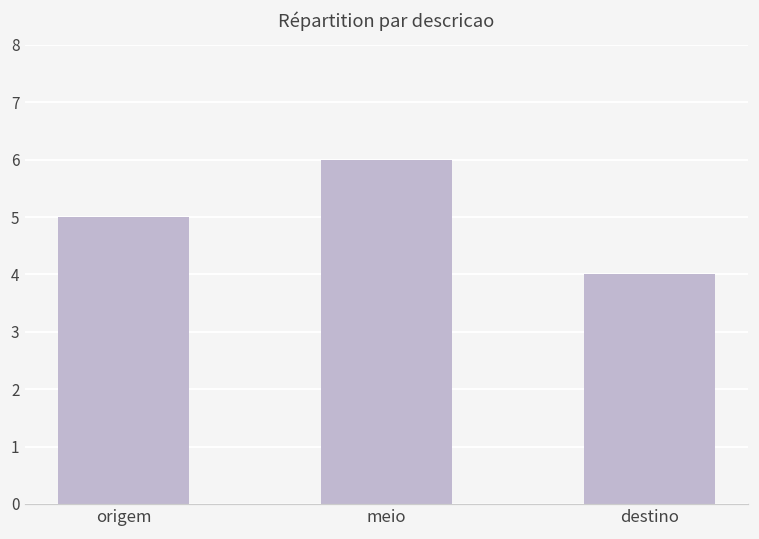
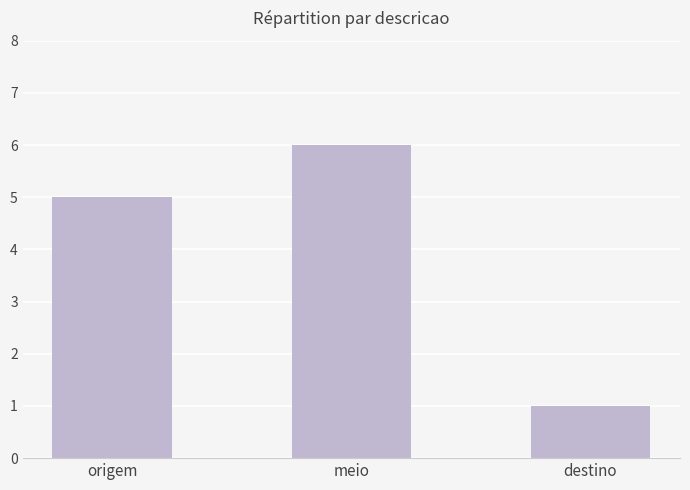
  {
    "origem": 5,
    "meio": 6,
-   "destino": 4
+   "destino": 1
  }
